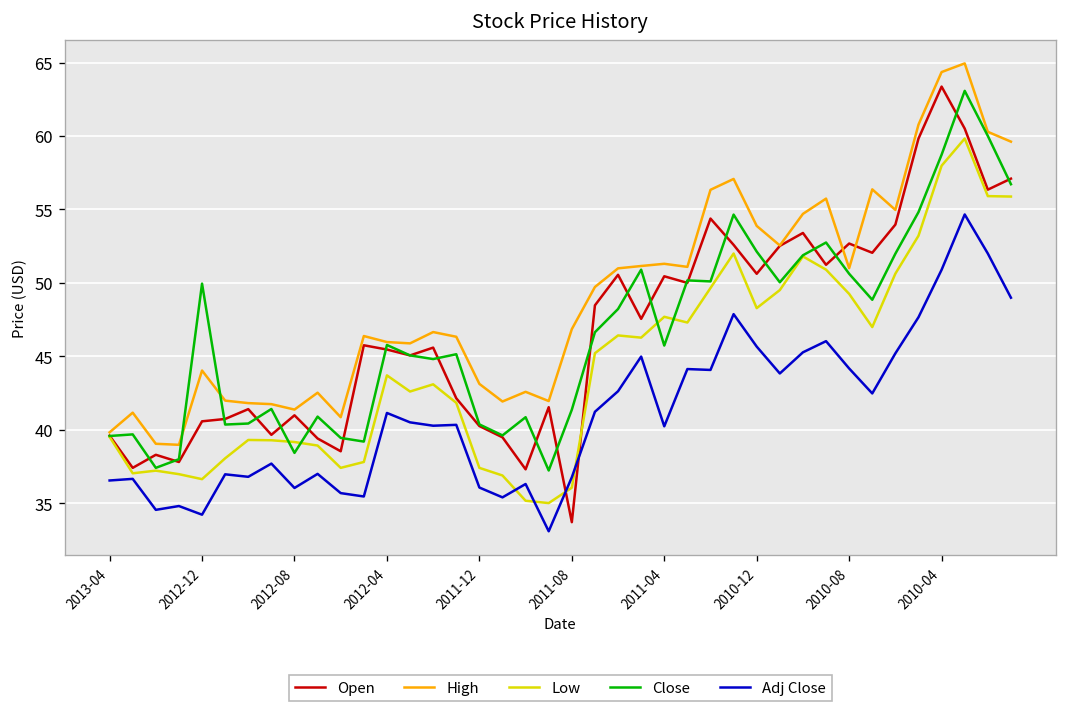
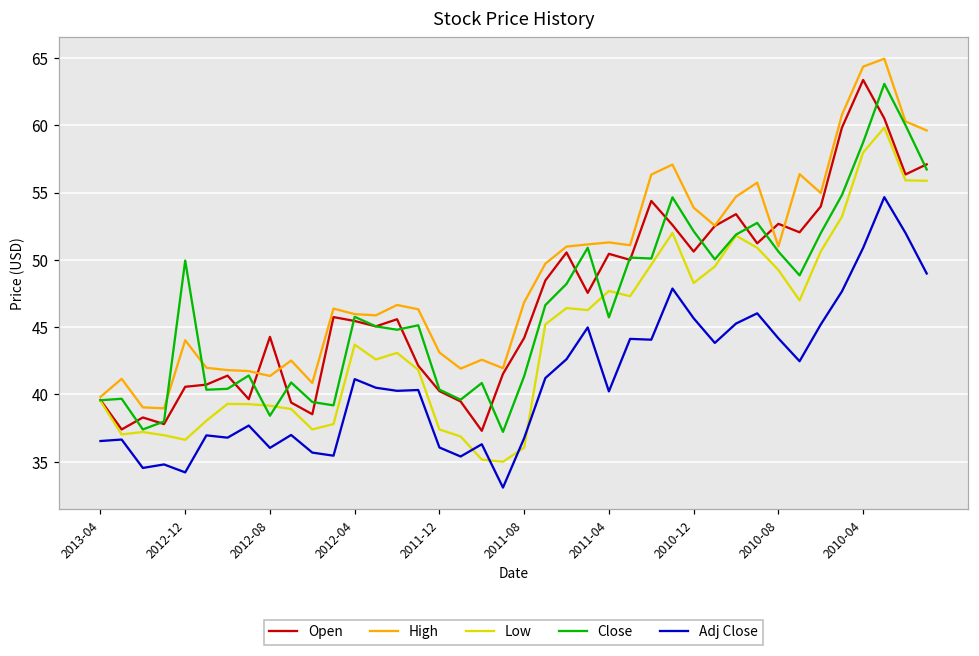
  {
    "Open": {
      "2012-12": 40.6,
-     "2012-08": 41.0,
+     "2012-08": 44.3,
      "2012-04": 45.5,
-     "2011-08": 33.7,
+     "2011-08": 44.2,
      "2011-04": 50.5,
      "2010-12": 50.6,
      "2010-08": 52.7,
      "2010-04": 63.4
    },
    "High": {
      "2013-04": 39.8,
      "2012-12": 44.0,
      "2012-08": 41.4,
      "2011-12": 43.1,
      "2011-08": 46.9,
      "2011-04": 51.3,
      "2010-12": 53.9,
      "2010-08": 51.0,
      "2010-04": 64.4
    },
    "Low": {
      "2012-12": 36.6,
      "2012-08": 39.2,
      "2012-04": 43.7,
      "2011-12": 37.4,
      "2011-08": 36.1,
      "2011-04": 47.7,
      "2010-12": 48.3,
      "2010-08": 49.3,
      "2010-04": 58.0
    },
    "Close": {
      "2012-12": 50.0,
      "2012-08": 38.4,
      "2011-08": 41.4,
      "2011-04": 45.7,
      "2010-12": 52.1,
      "2010-08": 50.6,
      "2010-04": 58.7
    },
    "Adj Close": {
      "2013-04": 36.5,
      "2012-12": 34.2,
      "2012-08": 36.0,
      "2012-04": 41.1,
      "2011-12": 36.1,
      "2011-08": 36.8,
      "2011-04": 40.2,
      "2010-12": 45.7,
      "2010-08": 44.2,
      "2010-04": 50.9
    }
  }
